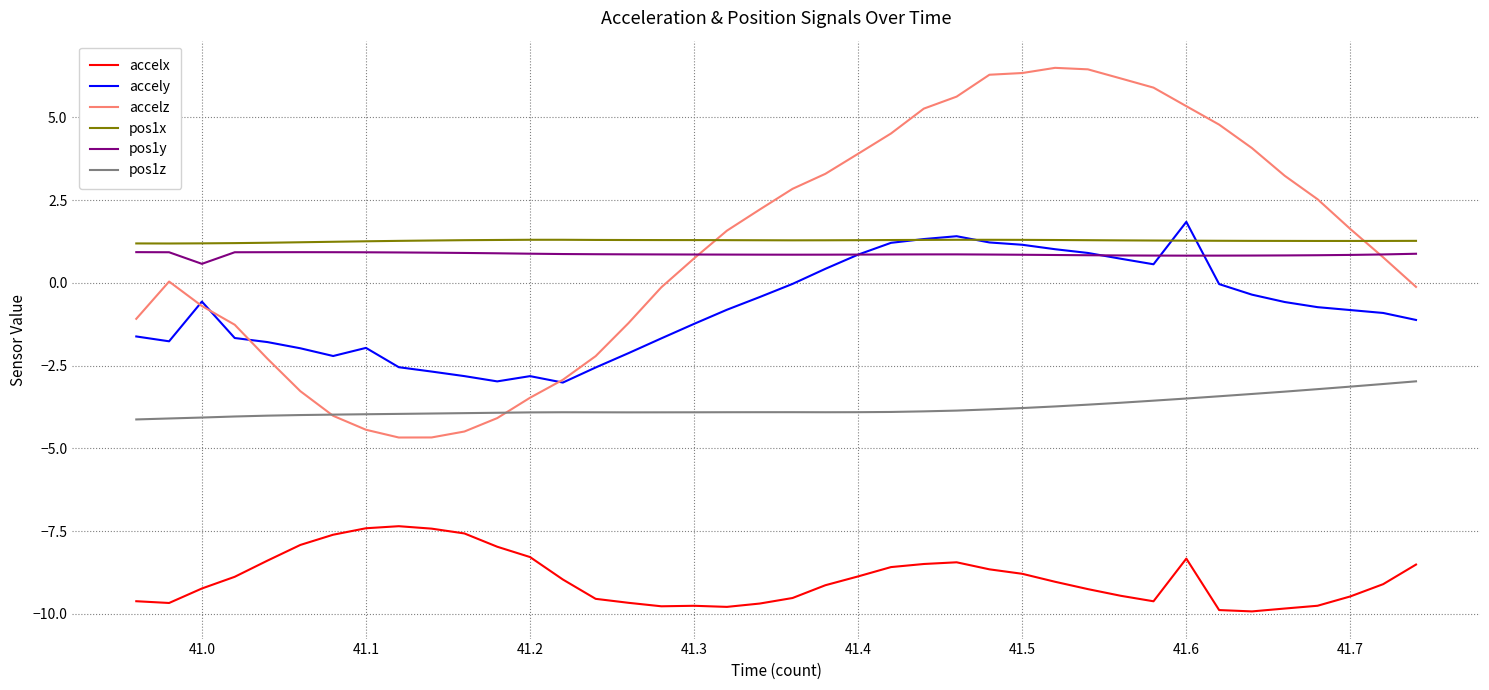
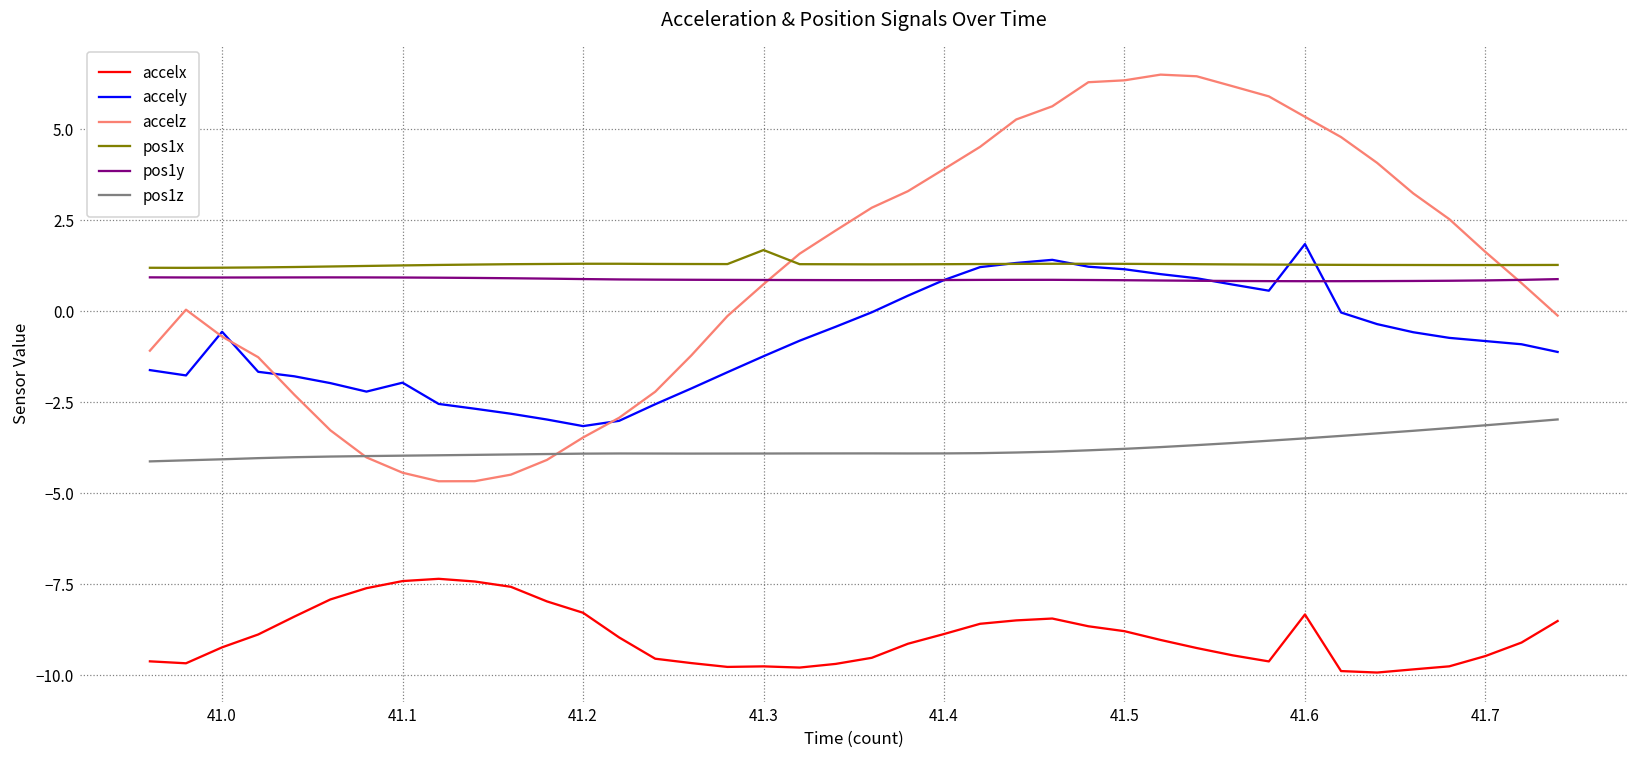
  {
    "accelx": {
      "41.0": -9.2,
      "41.1": -7.4,
      "41.2": -8.3,
      "41.3": -9.8,
      "41.4": -8.9,
      "41.5": -8.8,
      "41.6": -8.3,
      "41.7": -9.5
    },
    "accely": {
      "41.0": -0.6,
      "41.1": -2.0,
-     "41.2": -2.8,
+     "41.2": -3.2,
      "41.3": -1.2,
      "41.5": 1.2,
      "41.6": 1.8,
      "41.7": -0.8
    },
    "accelz": {
      "41.0": -0.7,
      "41.1": -4.4,
      "41.2": -3.5,
      "41.3": 0.7,
      "41.4": 3.9,
      "41.5": 6.3,
      "41.6": 5.3,
      "41.7": 1.6
    },
    "pos1x": {
      "41.0": 1.2,
      "41.1": 1.3,
      "41.2": 1.3,
-     "41.3": 1.3,
+     "41.3": 1.7,
      "41.4": 1.3,
      "41.5": 1.3,
      "41.6": 1.3,
      "41.7": 1.3
    },
    "pos1y": {
-     "41.0": 0.6,
+     "41.0": 0.9,
      "41.1": 0.9,
      "41.2": 0.9,
      "41.3": 0.9,
      "41.5": 0.9,
      "41.6": 0.8,
      "41.7": 0.8
    },
    "pos1z": {
      "41.0": -4.1,
      "41.1": -4.0,
      "41.2": -3.9,
      "41.3": -3.9,
      "41.4": -3.9,
      "41.5": -3.8,
      "41.6": -3.5,
      "41.7": -3.1
    }
  }
